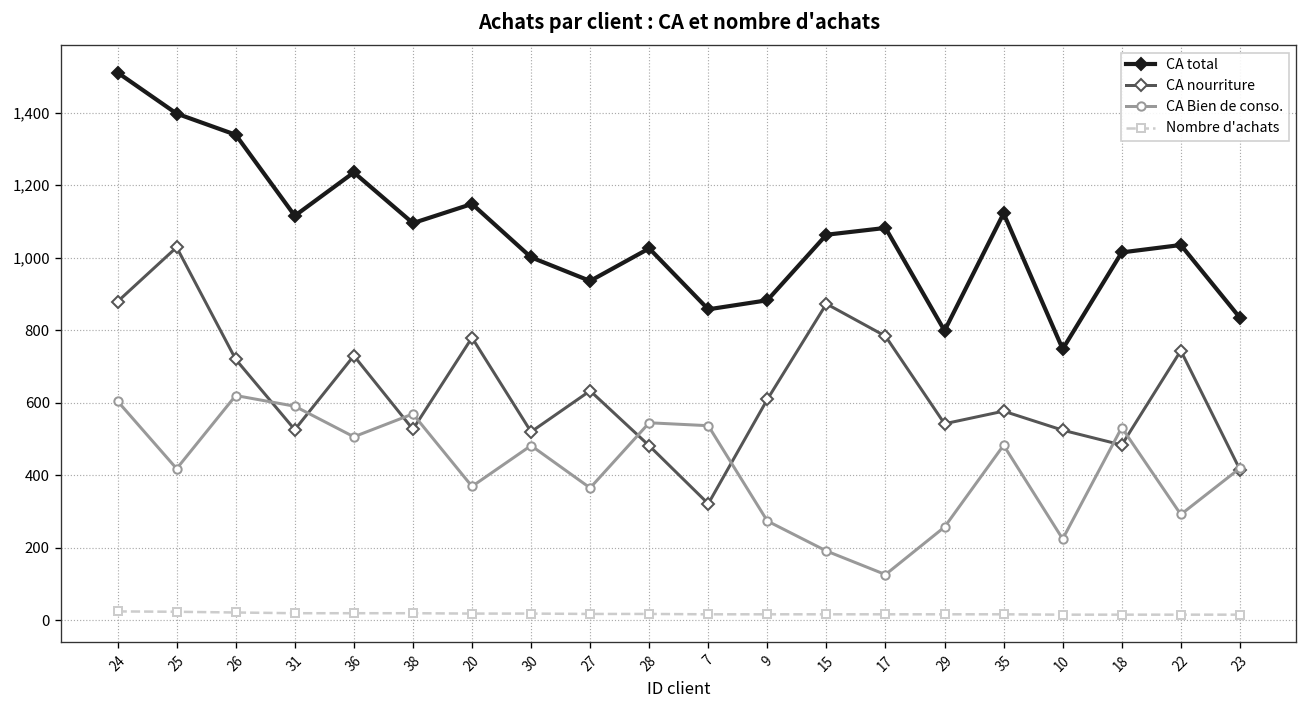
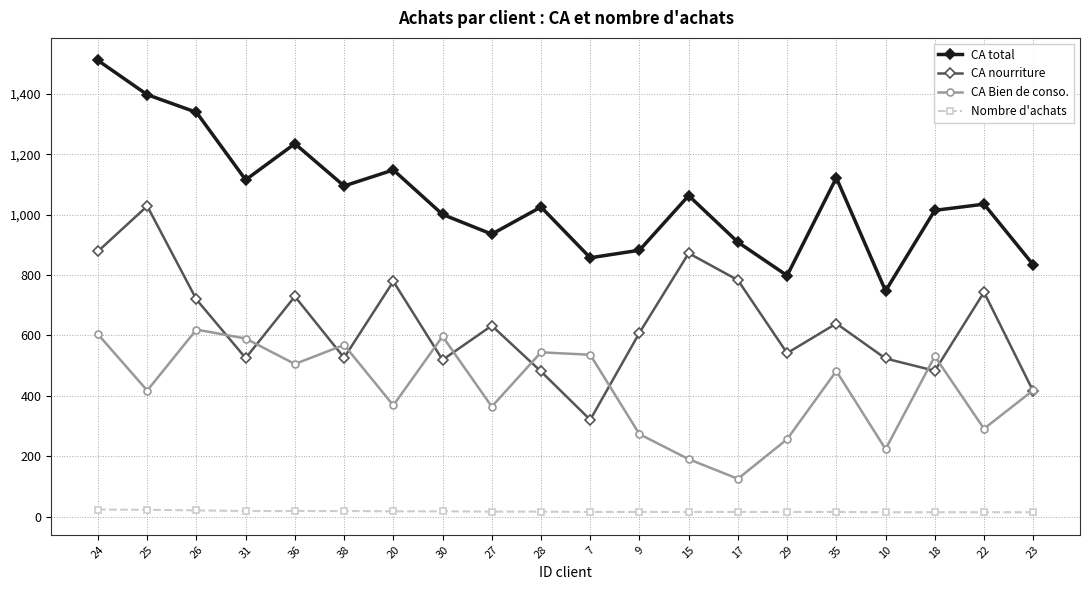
  {
    "CA total": {
      "24": "1,510",
      "25": "1,400",
      "26": "1,340",
      "31": "1,120",
      "36": "1,230",
      "38": "1,100",
      "20": "1,150",
      "30": "1,000",
      "27": "940",
      "28": "1,030",
      "7": "860",
      "9": "880",
      "15": "1,060",
-     "17": "1,080",
+     "17": "910",
      "29": "800",
      "35": "1,120",
      "10": "750",
      "18": "1,010",
      "22": "1,030",
      "23": "830"
    },
    "CA nourriture": {
      "24": "880",
      "25": "1,030",
      "26": "720",
      "31": "530",
      "36": "730",
      "38": "530",
      "20": "780",
      "30": "520",
      "27": "630",
      "28": "480",
      "7": "320",
      "9": "610",
      "15": "870",
      "17": "780",
      "29": "540",
-     "35": "580",
+     "35": "640",
      "10": "520",
      "18": "480",
      "22": "740"
    },
    "CA Bien de conso.": {
      "24": "600",
      "25": "420",
      "26": "620",
      "31": "590",
      "36": "510",
      "38": "570",
      "20": "370",
-     "30": "480",
+     "30": "600",
      "27": "360",
      "28": "540",
      "7": "540",
      "9": "270",
      "15": "190",
      "17": "130",
      "29": "260",
      "35": "480",
      "10": "220",
      "18": "530",
      "22": "290"
    },
    "Nombre d'achats": {
      "24": "20",
      "25": "20",
      "26": "20",
      "31": "20",
      "36": "20",
      "38": "20",
      "20": "20",
      "30": "20",
      "27": "20",
      "28": "20",
      "7": "20",
      "9": "20",
      "15": "20",
      "17": "20",
      "29": "20",
      "35": "20",
      "10": "20",
      "18": "20",
      "22": "20",
      "23": "20"
    }
  }
